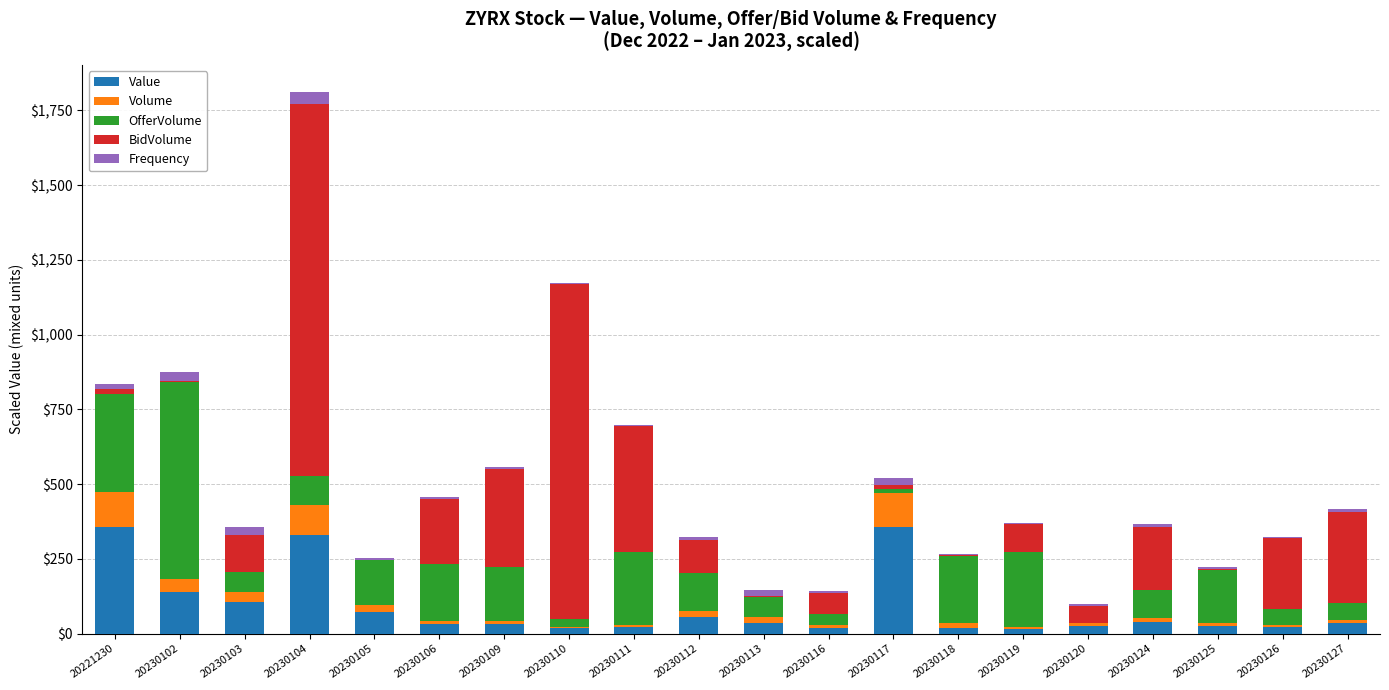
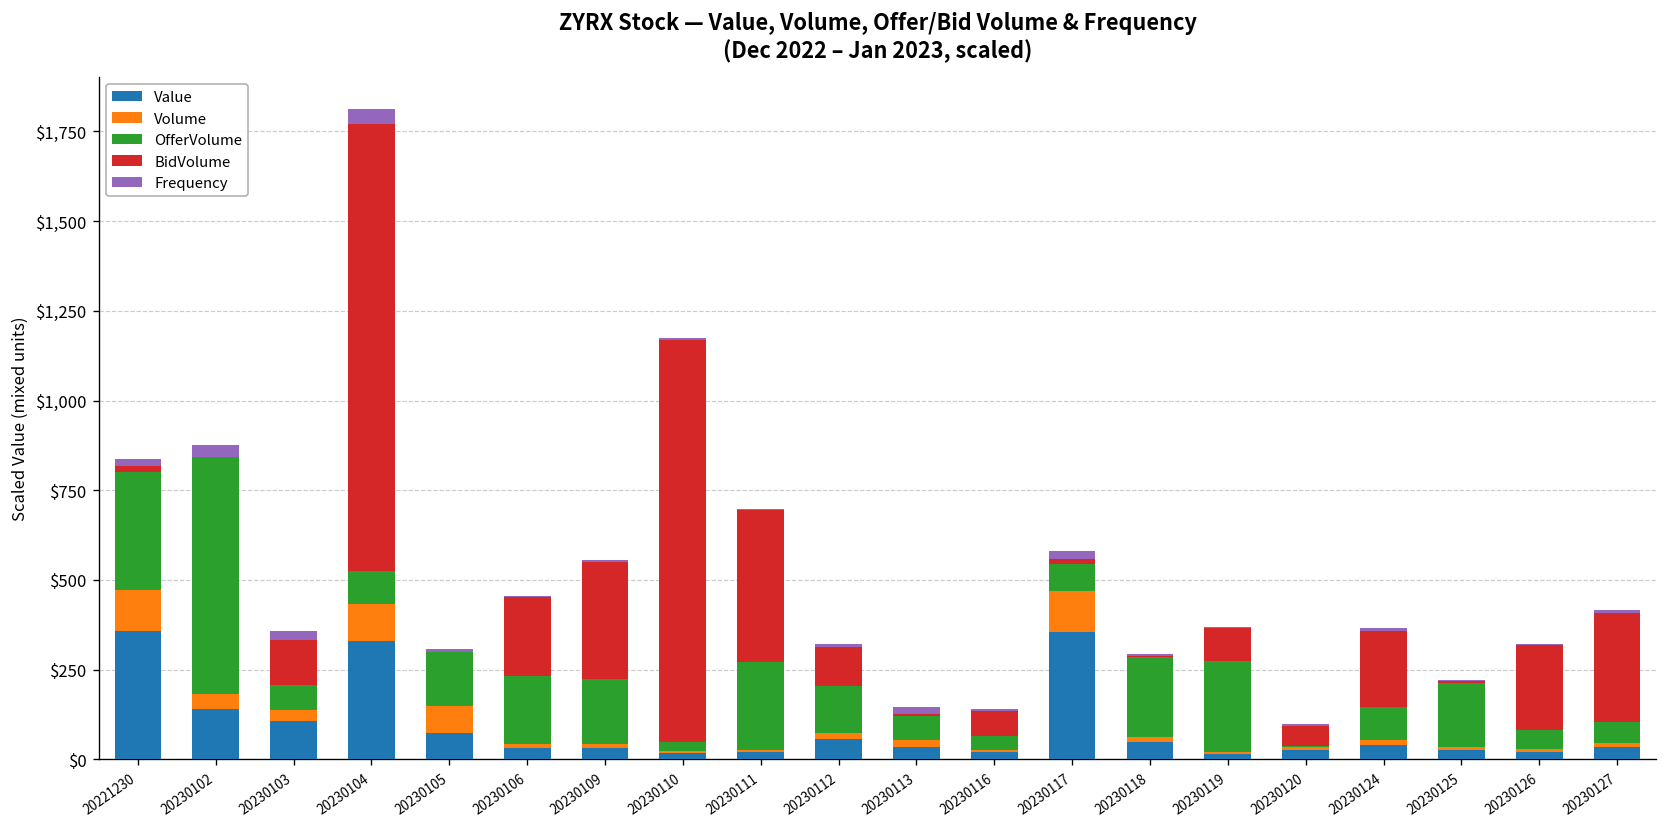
  {
    "Value": {
      "20221230": "$360",
      "20230102": "$140",
      "20230103": "$110",
      "20230104": "$330",
      "20230105": "$70",
      "20230106": "$30",
      "20230109": "$30",
      "20230110": "$20",
      "20230111": "$20",
      "20230112": "$60",
      "20230113": "$30",
      "20230116": "$20",
      "20230117": "$360",
-     "20230118": "$20",
+     "20230118": "$50",
      "20230119": "$20",
      "20230120": "$30",
      "20230124": "$40",
      "20230125": "$30",
      "20230126": "$20",
      "20230127": "$40"
    },
    "Volume": {
      "20221230": "$120",
      "20230102": "$40",
      "20230103": "$30",
      "20230104": "$100",
-     "20230105": "$20",
+     "20230105": "$80",
      "20230106": "$10",
      "20230109": "$10",
      "20230112": "$20",
      "20230113": "$20",
      "20230117": "$110",
      "20230118": "$20",
      "20230120": "$10",
      "20230124": "$10",
      "20230125": "$10",
      "20230127": "$10"
    },
    "OfferVolume": {
      "20221230": "$330",
      "20230102": "$660",
      "20230103": "$70",
      "20230104": "$90",
      "20230105": "$150",
      "20230106": "$190",
      "20230109": "$180",
      "20230110": "$30",
      "20230111": "$240",
      "20230112": "$130",
      "20230113": "$70",
      "20230116": "$40",
-     "20230117": "$10",
+     "20230117": "$70",
      "20230118": "$220",
      "20230119": "$250",
      "20230124": "$90",
      "20230125": "$180",
      "20230126": "$50",
      "20230127": "$60"
    },
    "BidVolume": {
      "20221230": "$20",
      "20230103": "$130",
      "20230104": "$1,240",
      "20230106": "$220",
      "20230109": "$330",
      "20230110": "$1,120",
      "20230111": "$420",
      "20230112": "$110",
      "20230116": "$70",
      "20230117": "$10",
      "20230119": "$90",
      "20230120": "$60",
      "20230124": "$210",
      "20230126": "$240",
      "20230127": "$300"
    },
    "Frequency": {
      "20221230": "$20",
      "20230102": "$30",
      "20230103": "$30",
      "20230104": "$40",
      "20230112": "$10",
      "20230113": "$20",
      "20230117": "$20",
      "20230124": "$10"
    }
  }
